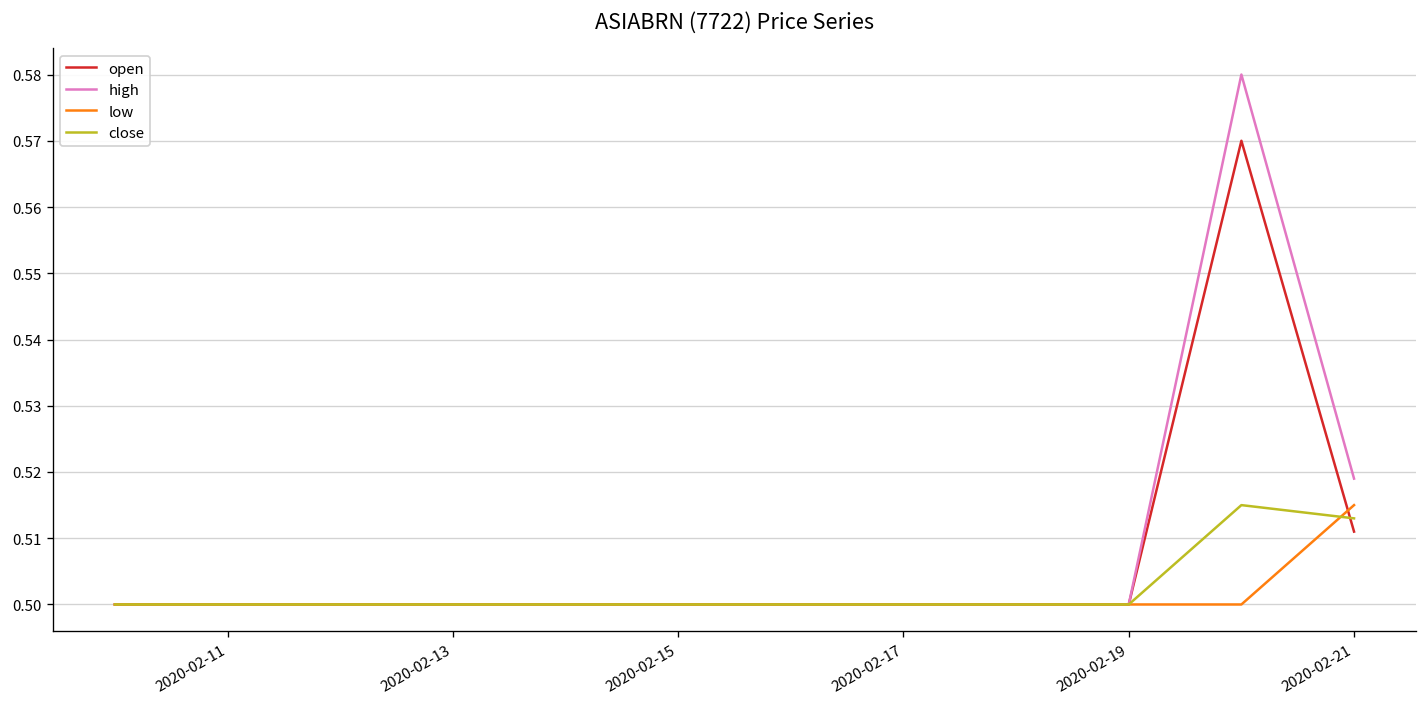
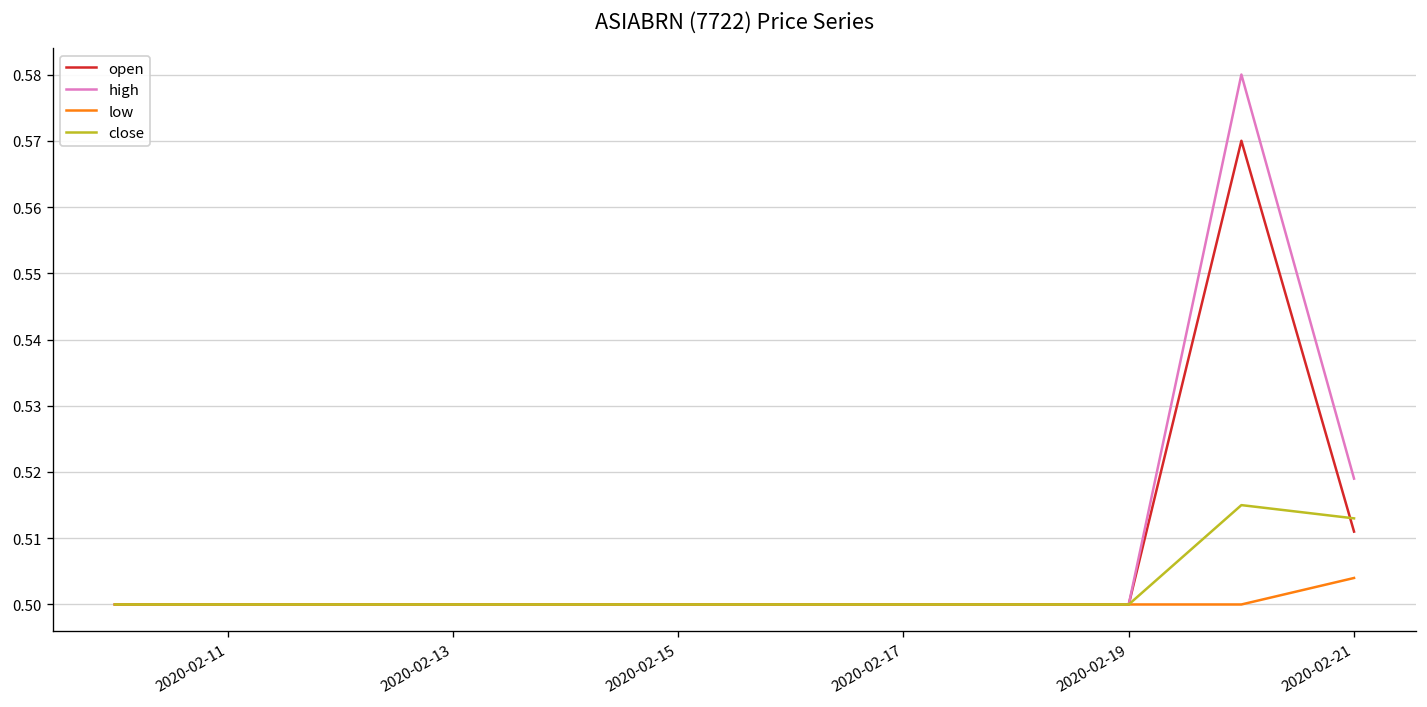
  {
    "open": {
      "2020-02-21": 0.511
    },
    "high": {
      "2020-02-21": 0.519
    },
    "low": {
-     "2020-02-21": 0.515
+     "2020-02-21": 0.504
    },
    "close": {
      "2020-02-21": 0.513
    }
  }
